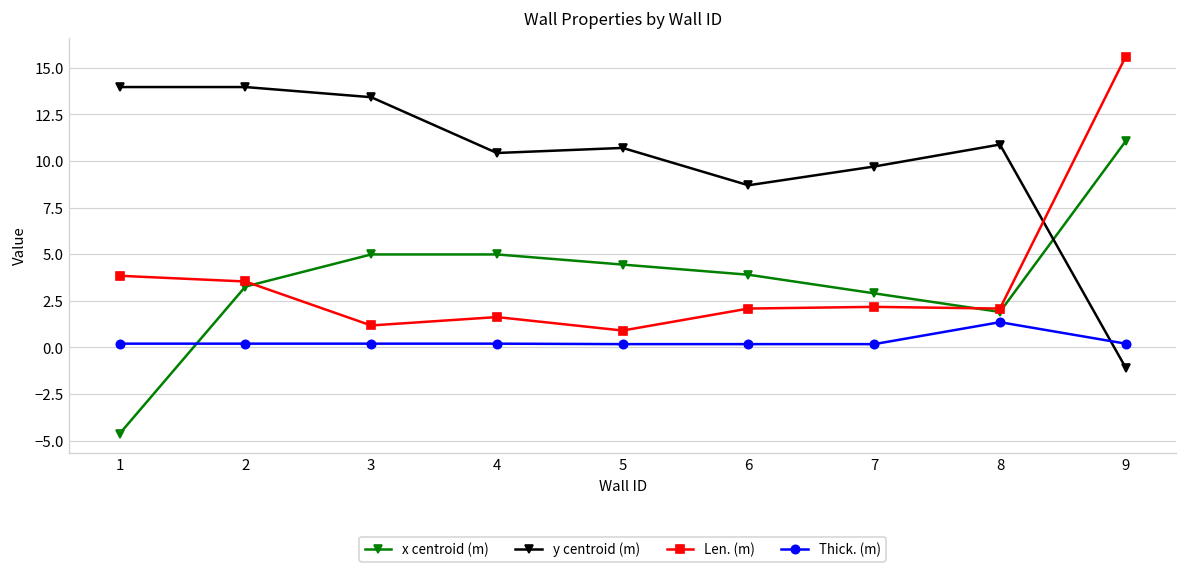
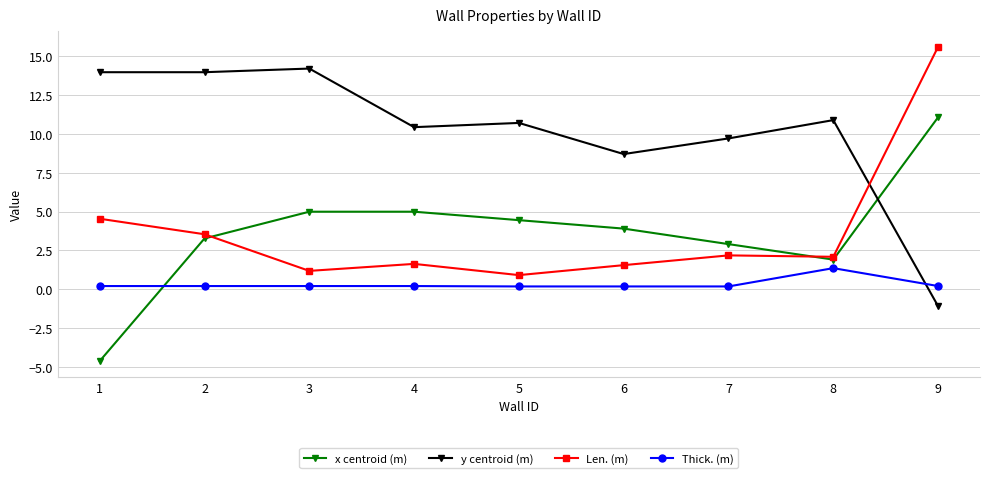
  {
    "x centroid (m)": {
      "1": -4.6,
      "2": 3.3,
      "3": 5.0,
      "4": 5.0,
      "5": 4.4,
      "6": 3.9,
      "7": 2.9,
      "8": 1.9,
      "9": 11.1
    },
    "y centroid (m)": {
      "1": 14.0,
      "2": 14.0,
-     "3": 13.4,
+     "3": 14.2,
      "4": 10.4,
      "5": 10.7,
      "6": 8.7,
      "7": 9.7,
      "8": 10.9,
      "9": -1.1
    },
    "Len. (m)": {
-     "1": 3.8,
+     "1": 4.5,
      "2": 3.5,
      "3": 1.2,
      "4": 1.6,
      "5": 0.9,
-     "6": 2.1,
+     "6": 1.5,
      "7": 2.2,
      "8": 2.1,
      "9": 15.6
    },
    "Thick. (m)": {
      "1": 0.2,
      "2": 0.2,
      "3": 0.2,
      "4": 0.2,
      "5": 0.2,
      "6": 0.2,
      "7": 0.2,
      "8": 1.4,
      "9": 0.2
    }
  }
